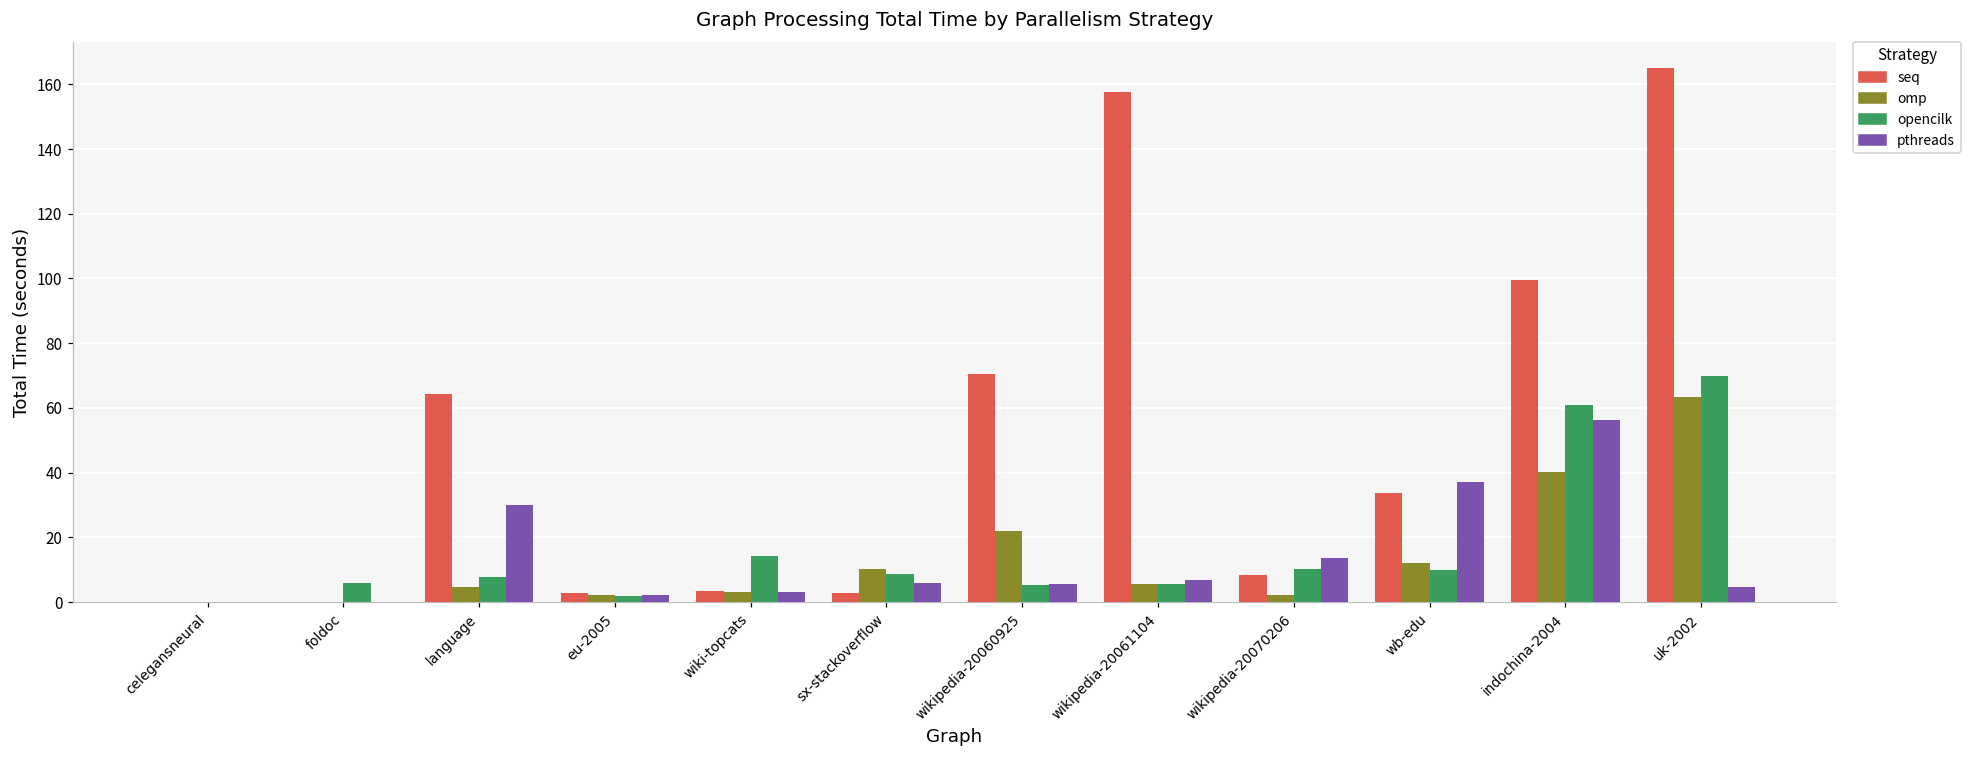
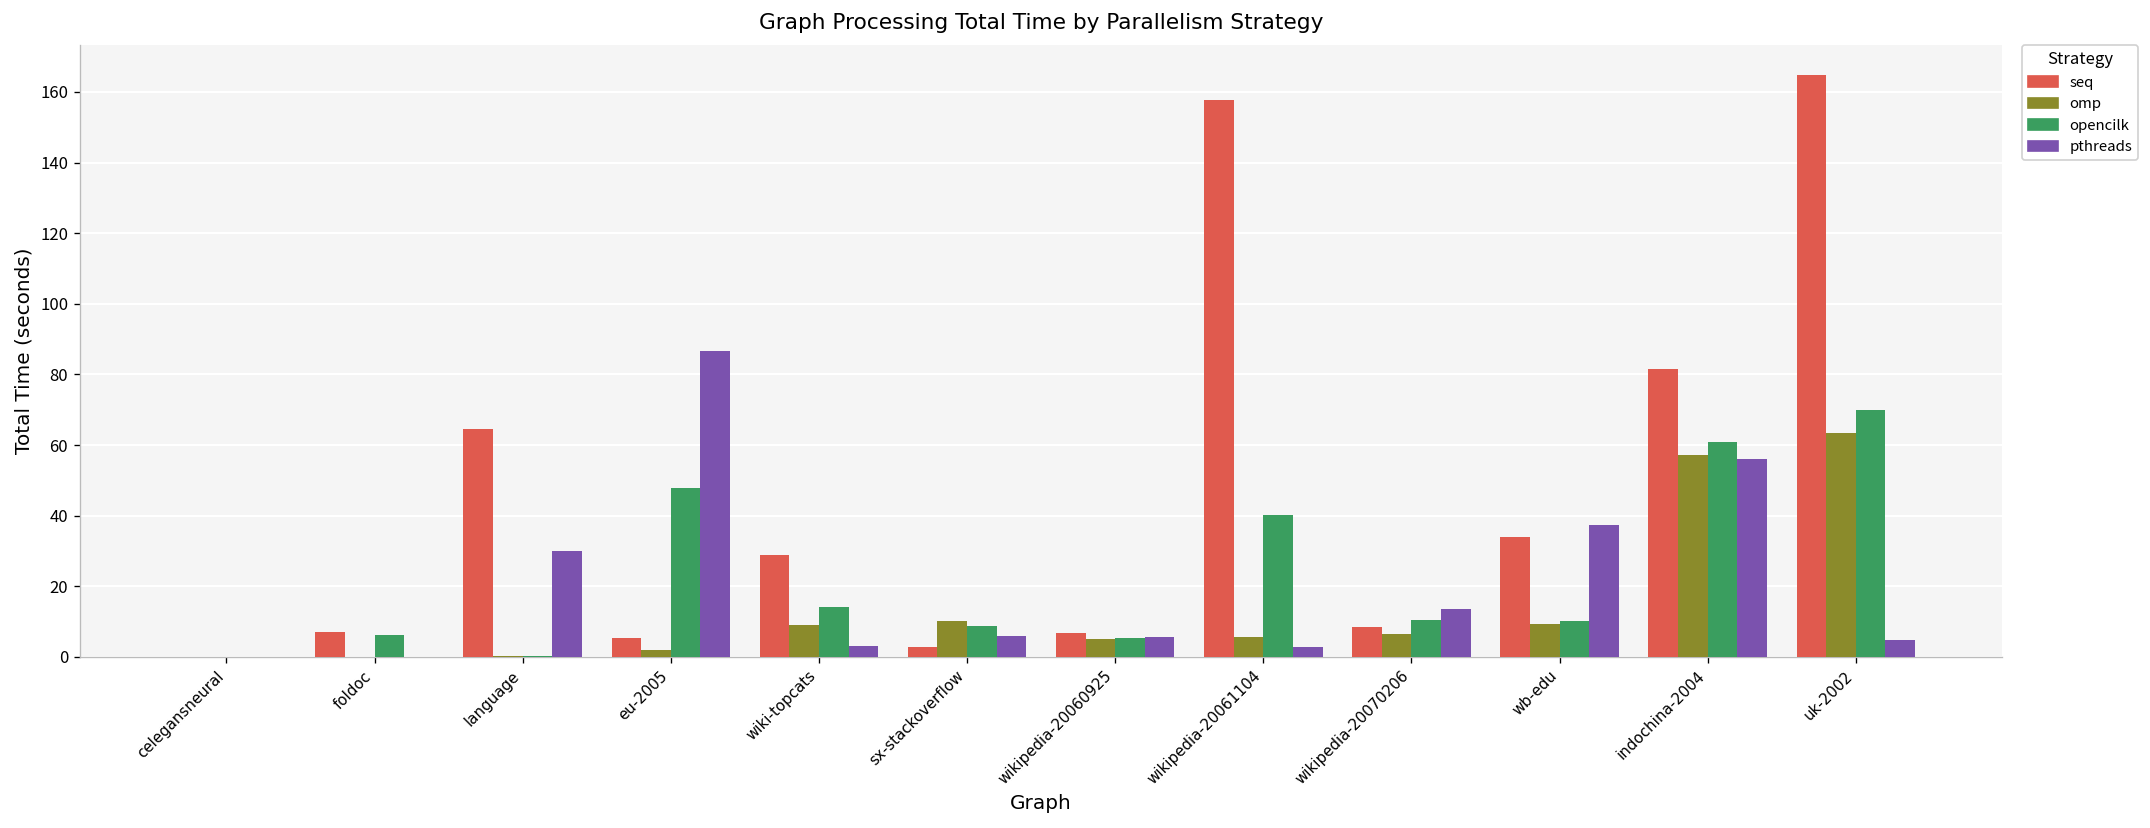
  {
    "seq": {
-     "foldoc": 0,
+     "foldoc": 7,
      "language": 64,
-     "eu-2005": 3,
-     "wiki-topcats": 3,
+     "eu-2005": 5,
+     "wiki-topcats": 29,
      "sx-stackoverflow": 3,
-     "wikipedia-20060925": 71,
+     "wikipedia-20060925": 7,
      "wikipedia-20061104": 158,
      "wikipedia-20070206": 8,
      "wb-edu": 34,
-     "indochina-2004": 99,
+     "indochina-2004": 82,
      "uk-2002": 165
    },
    "omp": {
-     "language": 5,
+     "language": 0,
      "eu-2005": 2,
-     "wiki-topcats": 3,
+     "wiki-topcats": 9,
      "sx-stackoverflow": 10,
-     "wikipedia-20060925": 22,
+     "wikipedia-20060925": 5,
      "wikipedia-20061104": 6,
-     "wikipedia-20070206": 2,
-     "wb-edu": 12,
-     "indochina-2004": 40,
+     "wikipedia-20070206": 7,
+     "wb-edu": 9,
+     "indochina-2004": 57,
      "uk-2002": 63
    },
    "opencilk": {
      "foldoc": 6,
-     "language": 8,
-     "eu-2005": 2,
+     "language": 0,
+     "eu-2005": 48,
      "wiki-topcats": 14,
      "sx-stackoverflow": 9,
      "wikipedia-20060925": 5,
-     "wikipedia-20061104": 6,
+     "wikipedia-20061104": 40,
      "wikipedia-20070206": 10,
      "wb-edu": 10,
      "indochina-2004": 61,
      "uk-2002": 70
    },
    "pthreads": {
      "language": 30,
-     "eu-2005": 2,
+     "eu-2005": 87,
      "wiki-topcats": 3,
      "sx-stackoverflow": 6,
      "wikipedia-20060925": 5,
-     "wikipedia-20061104": 7,
+     "wikipedia-20061104": 3,
      "wikipedia-20070206": 14,
      "wb-edu": 37,
      "indochina-2004": 56,
      "uk-2002": 5
    }
  }
